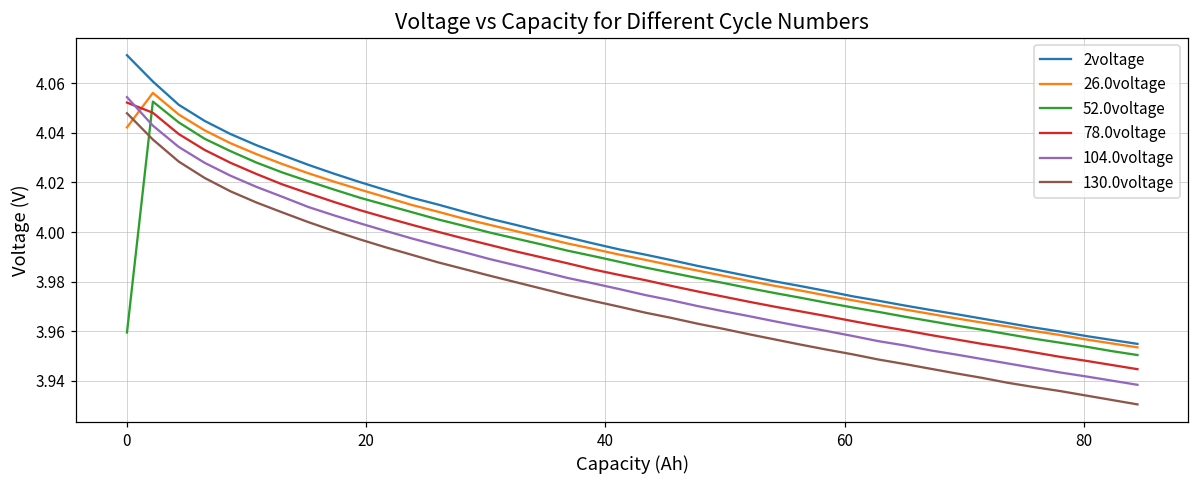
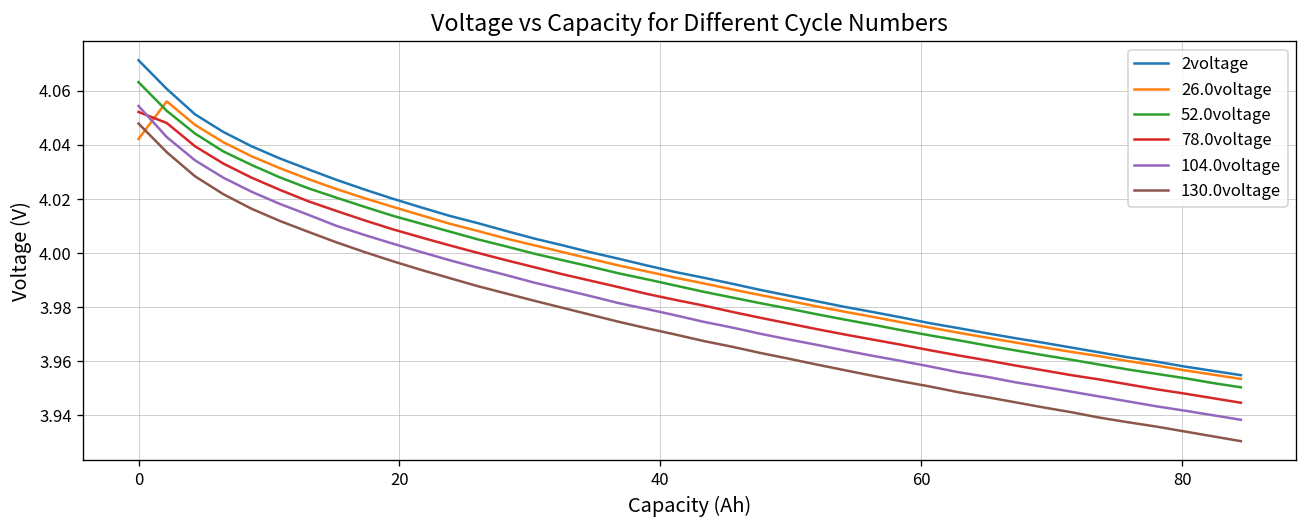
  {
    "2voltage": {
      "0": 4.071
    },
    "26.0voltage": {
      "0": 4.042
    },
    "52.0voltage": {
-     "0": 3.960
+     "0": 4.063
    },
    "78.0voltage": {
      "0": 4.052
    },
    "104.0voltage": {
      "0": 4.054
    },
    "130.0voltage": {
      "0": 4.048
    }
  }
